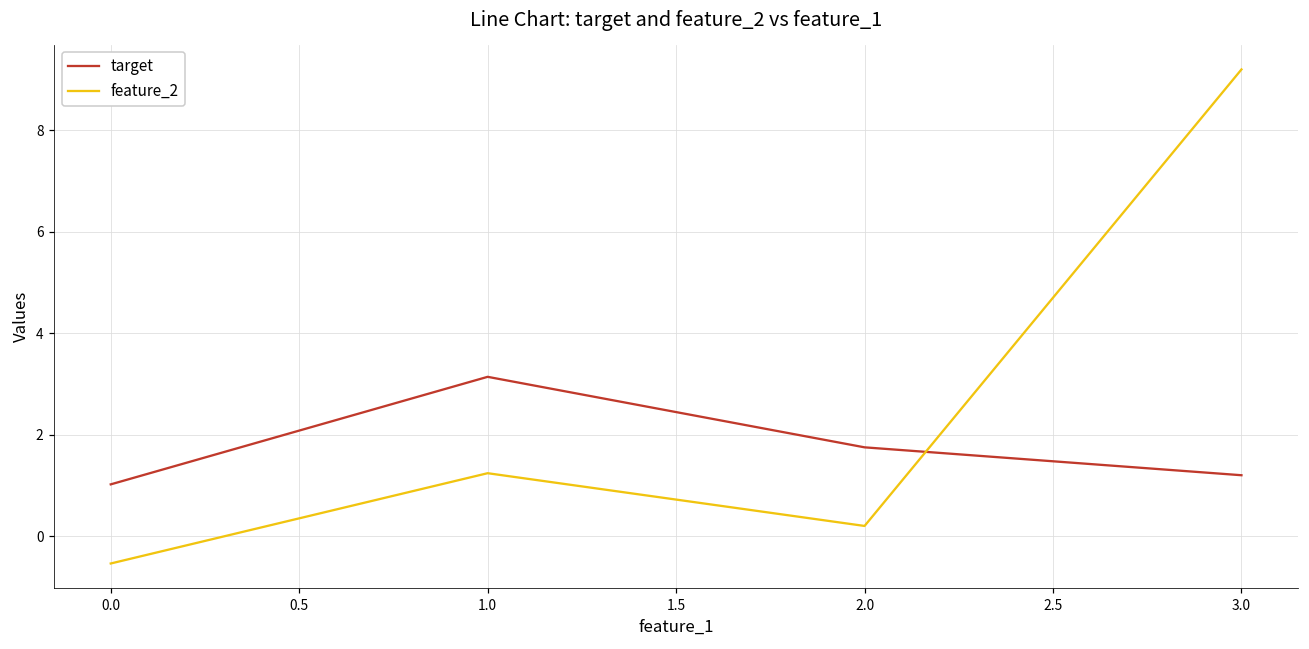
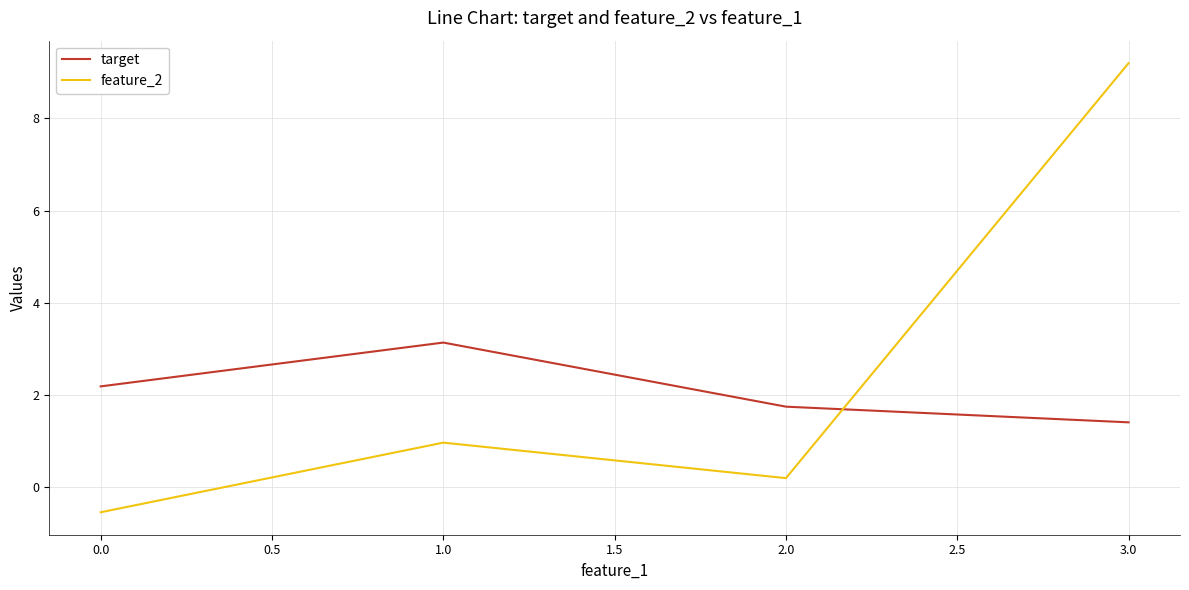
  {
    "target": {
-     "0.0": 1.0,
+     "0.0": 2.2,
      "1.0": 3.1,
      "2.0": 1.8,
-     "3.0": 1.2
+     "3.0": 1.4
    },
    "feature_2": {
      "0.0": -0.5,
-     "1.0": 1.2,
+     "1.0": 1.0,
      "2.0": 0.2,
      "3.0": 9.2
    }
  }
